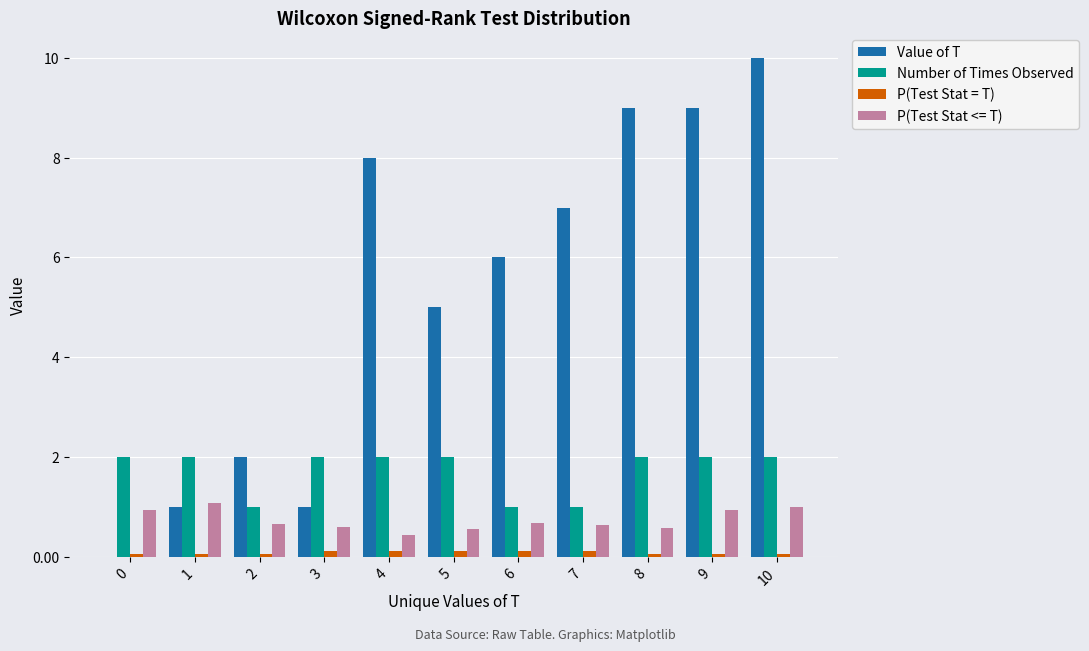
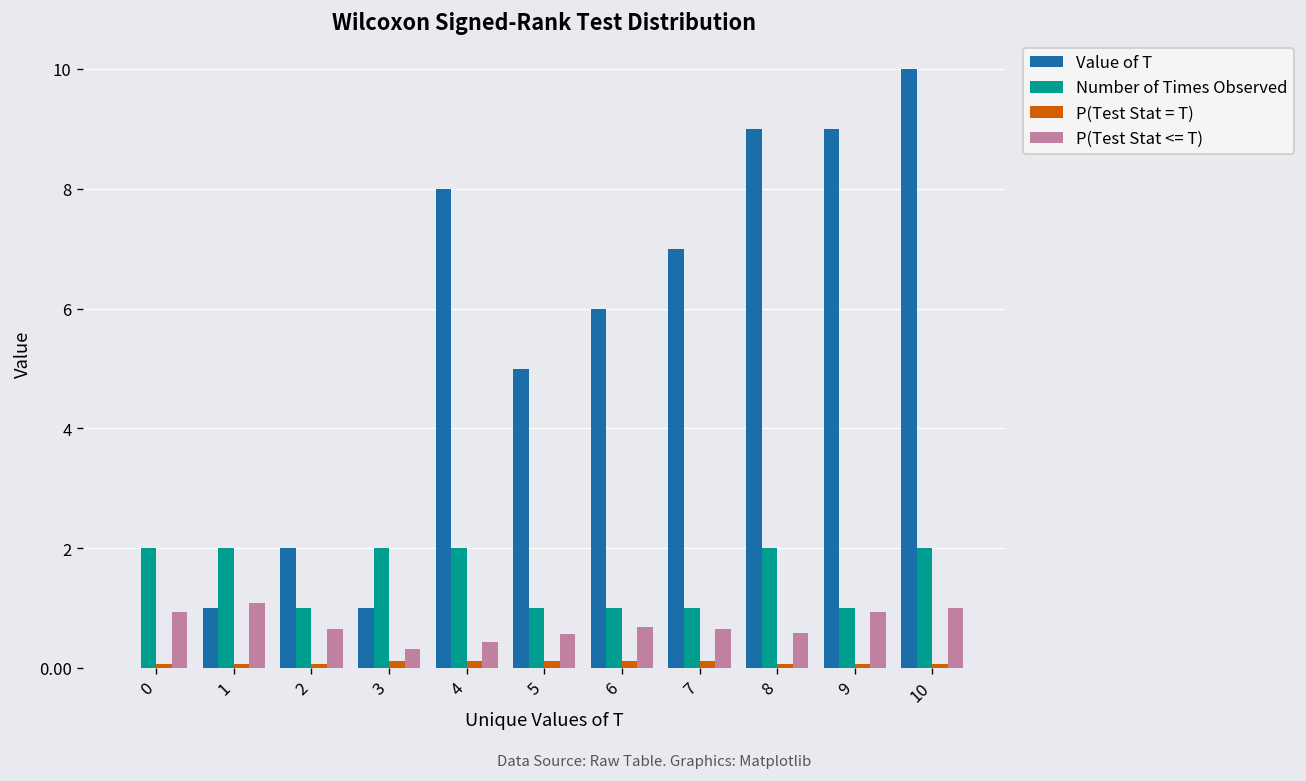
  {
    "Value of T": {
      "0": 0.0,
      "1": 1.0,
      "2": 2.0,
      "3": 1.0,
      "4": 8.0,
      "5": 5.0,
      "6": 6.0,
      "7": 7.0,
      "8": 9.0,
      "9": 9.0,
      "10": 10.0
    },
    "Number of Times Observed": {
      "0": 2,
      "1": 2,
      "2": 1,
      "3": 2,
      "4": 2,
-     "5": 2,
+     "5": 1,
      "6": 1,
      "7": 1,
      "8": 2,
-     "9": 2,
+     "9": 1,
      "10": 2
    },
    "P(Test Stat = T)": {
      "0": 0.1,
      "1": 0.1,
      "2": 0.1,
      "3": 0.1,
      "4": 0.1,
      "5": 0.1,
      "6": 0.1,
      "7": 0.1,
      "8": 0.1,
      "9": 0.1,
      "10": 0.1
    },
    "P(Test Stat <= T)": {
      "0": 0.9,
      "1": 1.1,
      "2": 0.7,
-     "3": 0.6,
+     "3": 0.3,
      "4": 0.4,
      "5": 0.6,
      "6": 0.7,
      "7": 0.6,
      "8": 0.6,
      "9": 0.9,
      "10": 1.0
    }
  }
